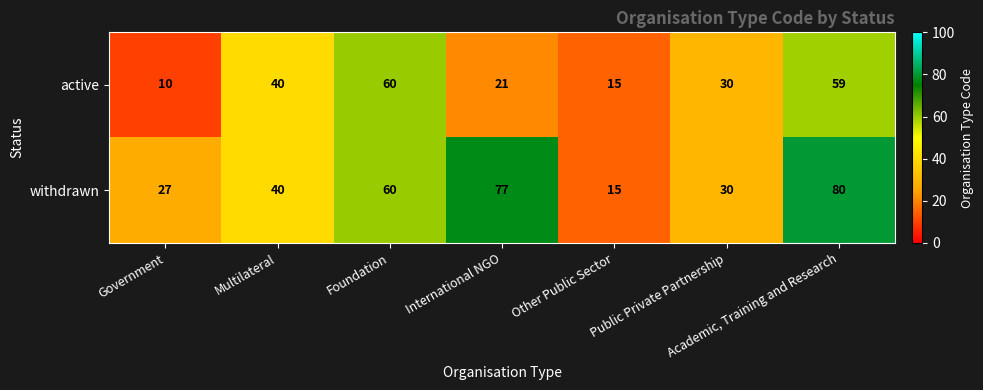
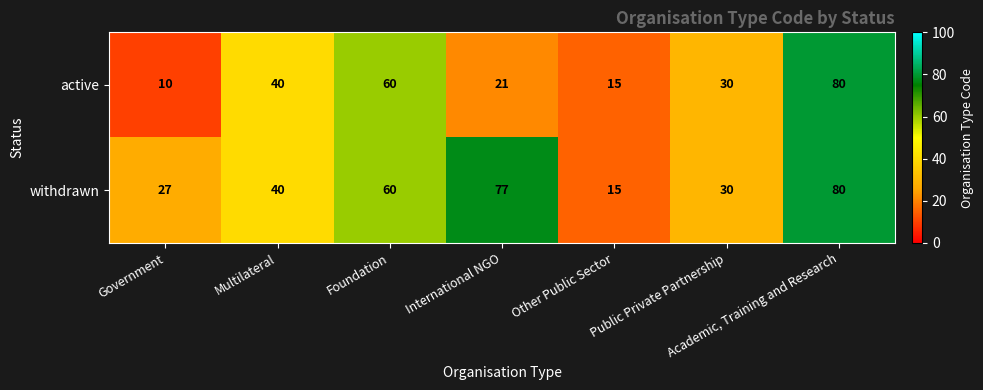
  {
    "active": {
      "Government": 10,
      "Multilateral": 40,
      "Foundation": 60,
      "International NGO": 21,
      "Other Public Sector": 15,
      "Public Private Partnership": 30,
-     "Academic, Training and Research": 59
+     "Academic, Training and Research": 80
    },
    "withdrawn": {
      "Government": 27,
      "Multilateral": 40,
      "Foundation": 60,
      "International NGO": 77,
      "Other Public Sector": 15,
      "Public Private Partnership": 30,
      "Academic, Training and Research": 80
    }
  }
